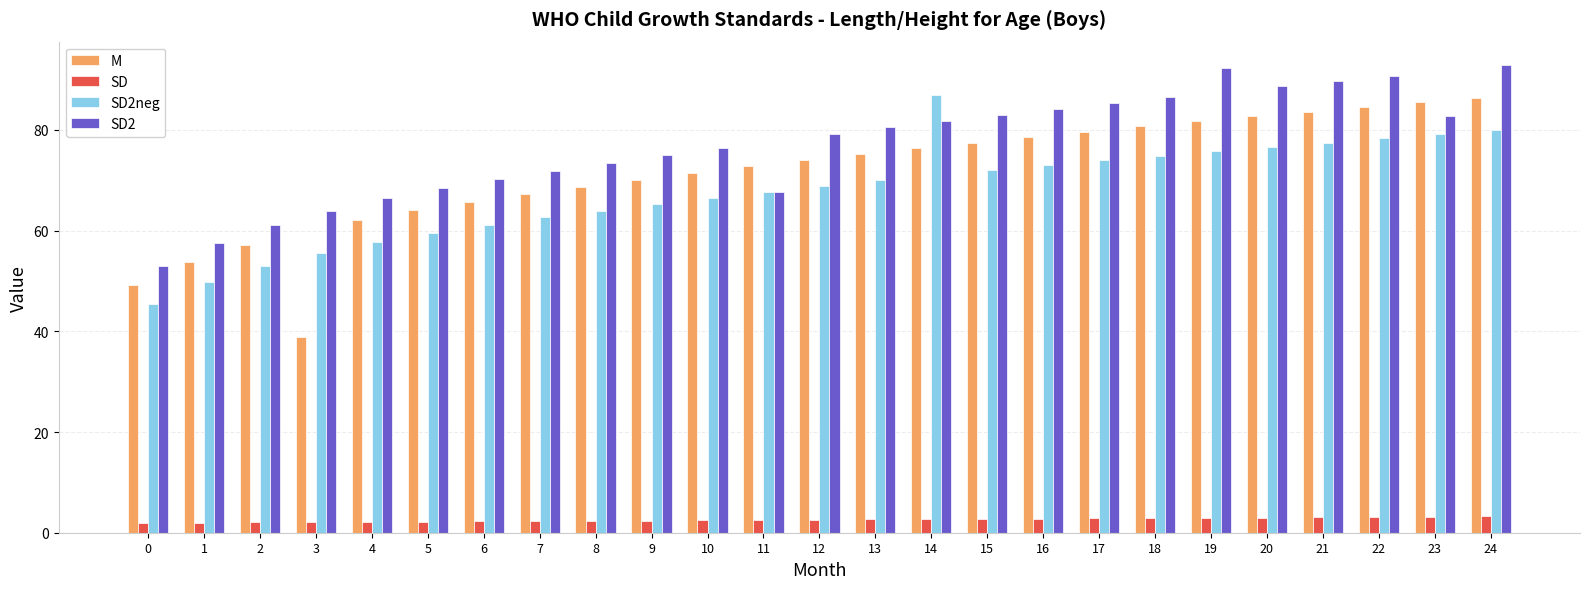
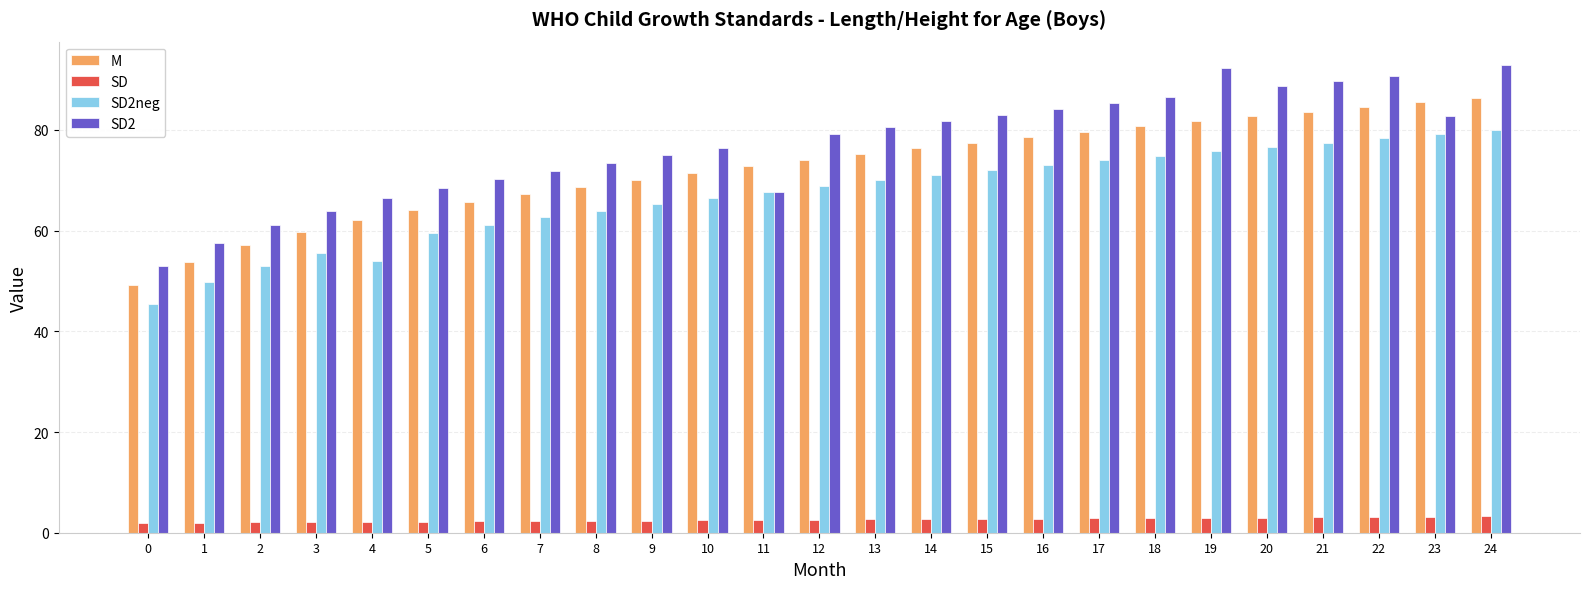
  {
    "M": {
      "0": 49,
      "1": 54,
      "2": 57,
-     "3": 39,
+     "3": 60,
      "4": 62,
      "5": 64,
      "6": 66,
      "7": 67,
      "8": 69,
      "9": 70,
      "10": 71,
      "11": 73,
      "12": 74,
      "13": 75,
      "14": 76,
      "15": 78,
      "16": 79,
      "17": 80,
      "18": 81,
      "19": 82,
      "20": 83,
      "21": 84,
      "22": 85,
      "23": 86,
      "24": 86
    },
    "SD": {
      "0": 2,
      "1": 2,
      "2": 2,
      "3": 2,
      "4": 2,
      "5": 2,
      "6": 2,
      "7": 2,
      "8": 2,
      "9": 2,
      "10": 2,
      "11": 3,
      "12": 3,
      "13": 3,
      "14": 3,
      "15": 3,
      "16": 3,
      "17": 3,
      "18": 3,
      "19": 3,
      "20": 3,
      "21": 3,
      "22": 3,
      "23": 3,
      "24": 3
    },
    "SD2neg": {
      "0": 45,
      "1": 50,
      "2": 53,
      "3": 56,
-     "4": 58,
+     "4": 54,
      "5": 60,
      "6": 61,
      "7": 63,
      "8": 64,
      "9": 65,
      "10": 67,
      "11": 68,
      "12": 69,
      "13": 70,
-     "14": 87,
+     "14": 71,
      "15": 72,
      "16": 73,
      "17": 74,
      "18": 75,
      "19": 76,
      "20": 77,
      "21": 78,
      "22": 78,
      "23": 79,
      "24": 80
    },
    "SD2": {
      "0": 53,
      "1": 58,
      "2": 61,
      "3": 64,
      "4": 66,
      "5": 69,
      "6": 70,
      "7": 72,
      "8": 74,
      "9": 75,
      "10": 76,
      "11": 68,
      "12": 79,
      "13": 81,
      "14": 82,
      "15": 83,
      "16": 84,
      "17": 85,
      "18": 87,
      "19": 92,
      "20": 89,
      "21": 90,
      "22": 91,
      "23": 83,
      "24": 93
    }
  }
